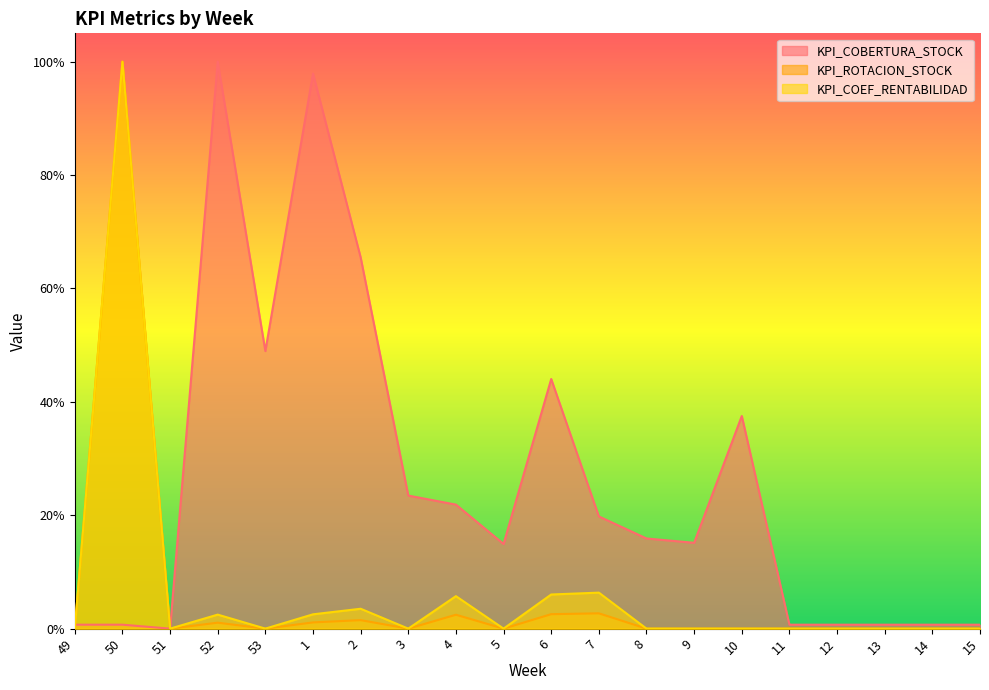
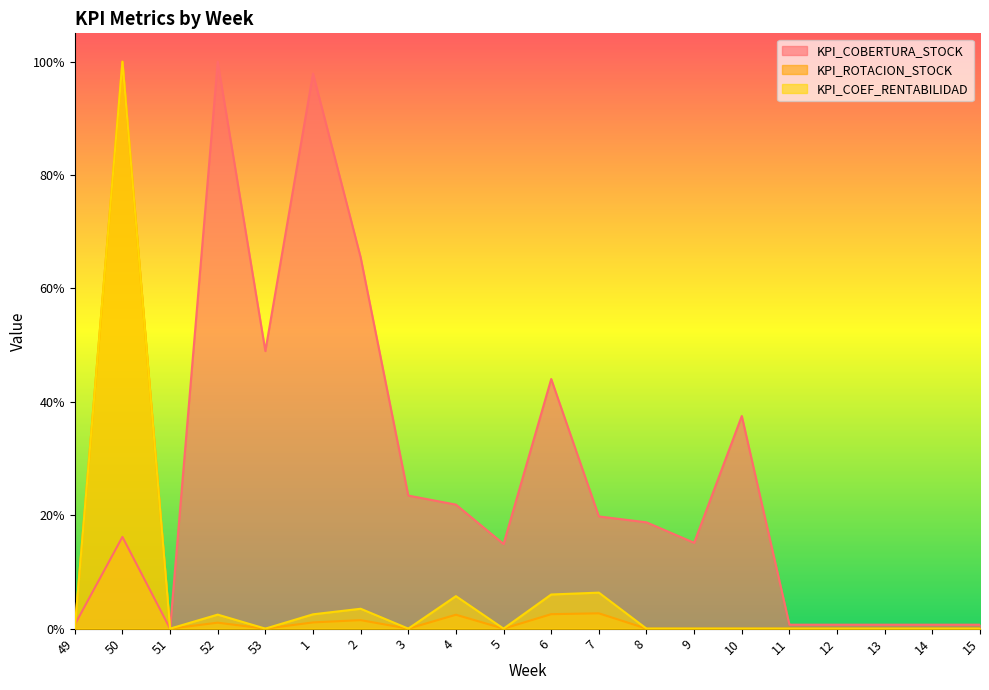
  {
    "KPI_COBERTURA_STOCK": {
      "49": "1%",
-     "50": "1%",
+     "50": "16%",
      "52": "100%",
      "53": "49%",
      "1": "98%",
      "2": "65%",
      "3": "23%",
      "4": "22%",
      "5": "15%",
      "6": "44%",
      "7": "20%",
-     "8": "16%",
+     "8": "19%",
      "9": "15%",
      "10": "38%",
      "11": "1%",
      "12": "1%",
      "13": "1%",
      "14": "1%",
      "15": "1%"
    }
  }
